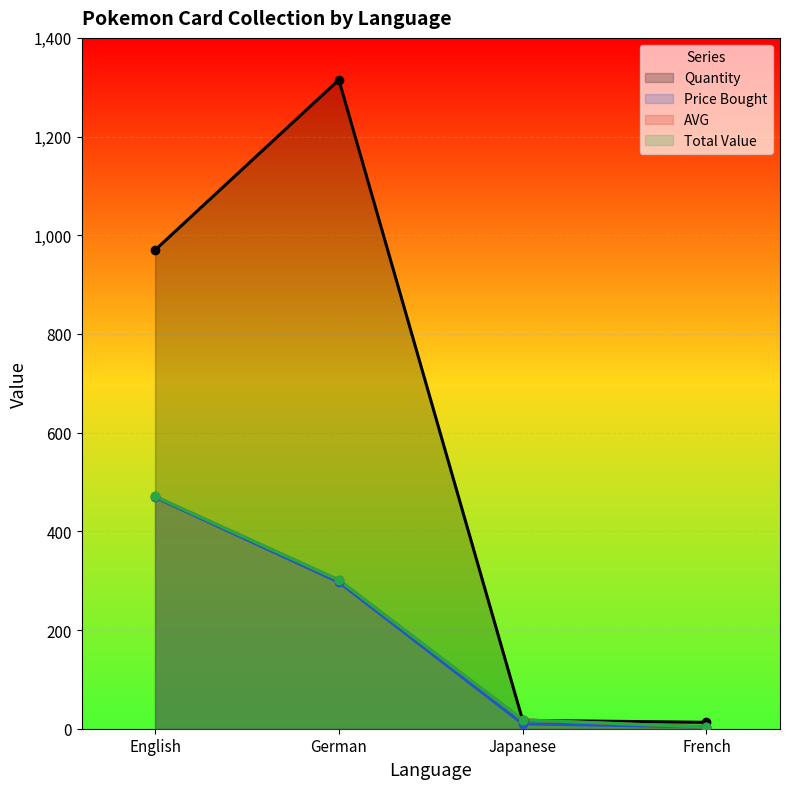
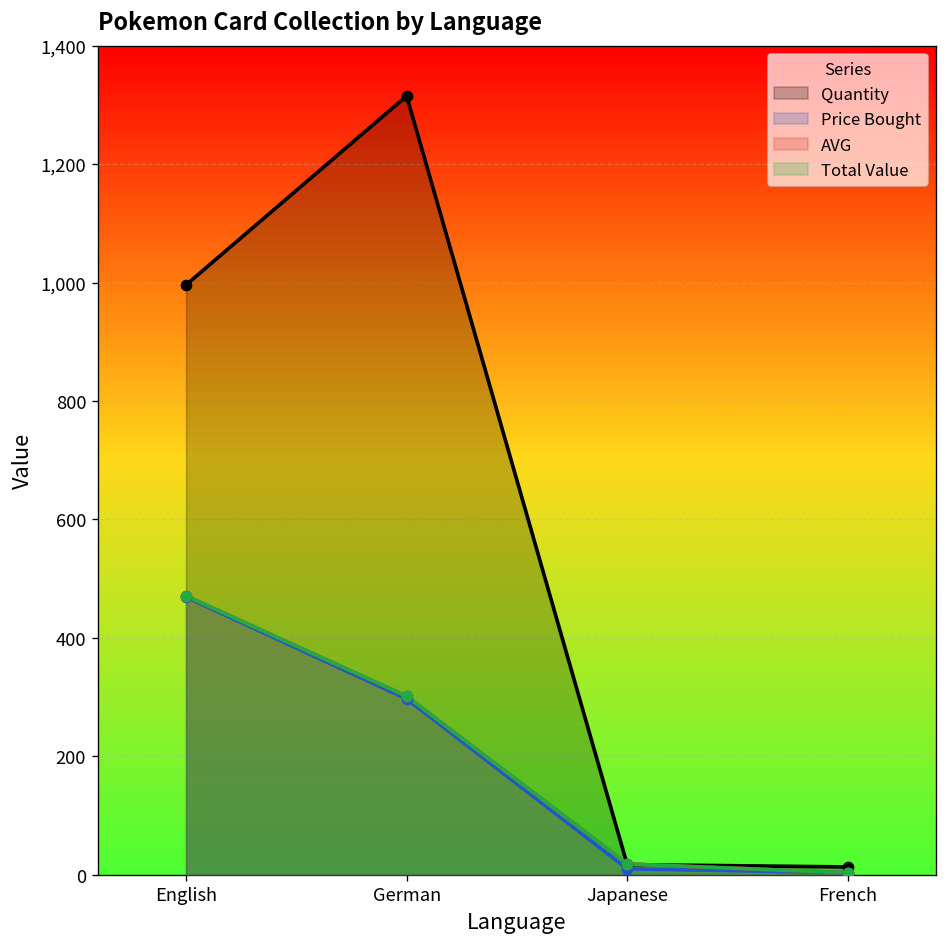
  {
    "Quantity": {
-     "English": "970",
+     "English": "1,000",
      "German": "1,320",
      "French": "10"
    }
  }
